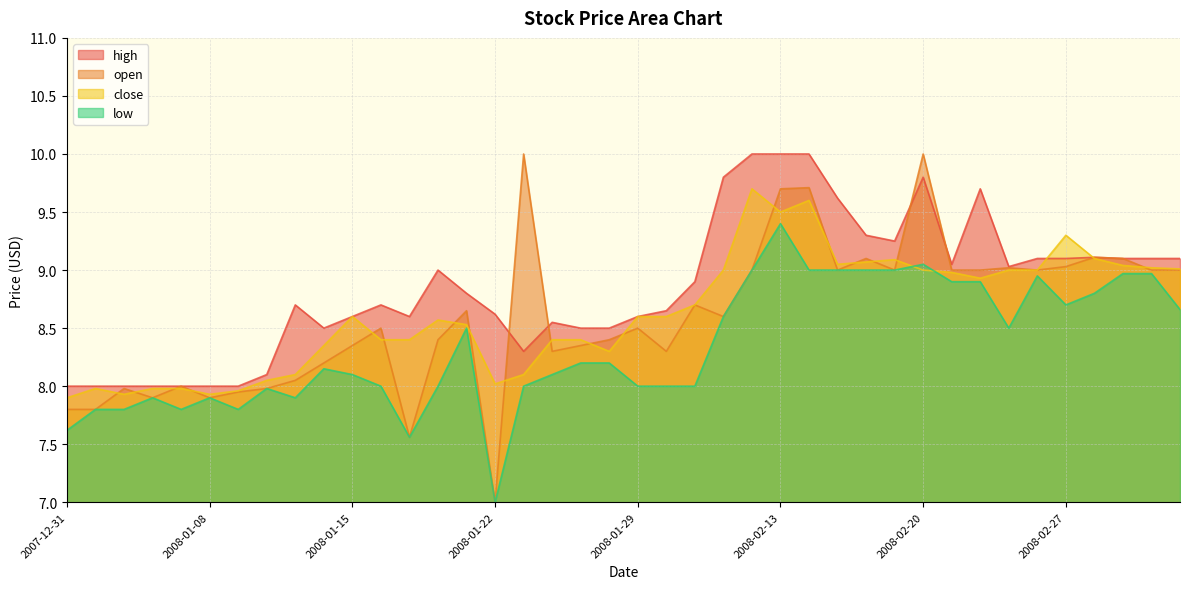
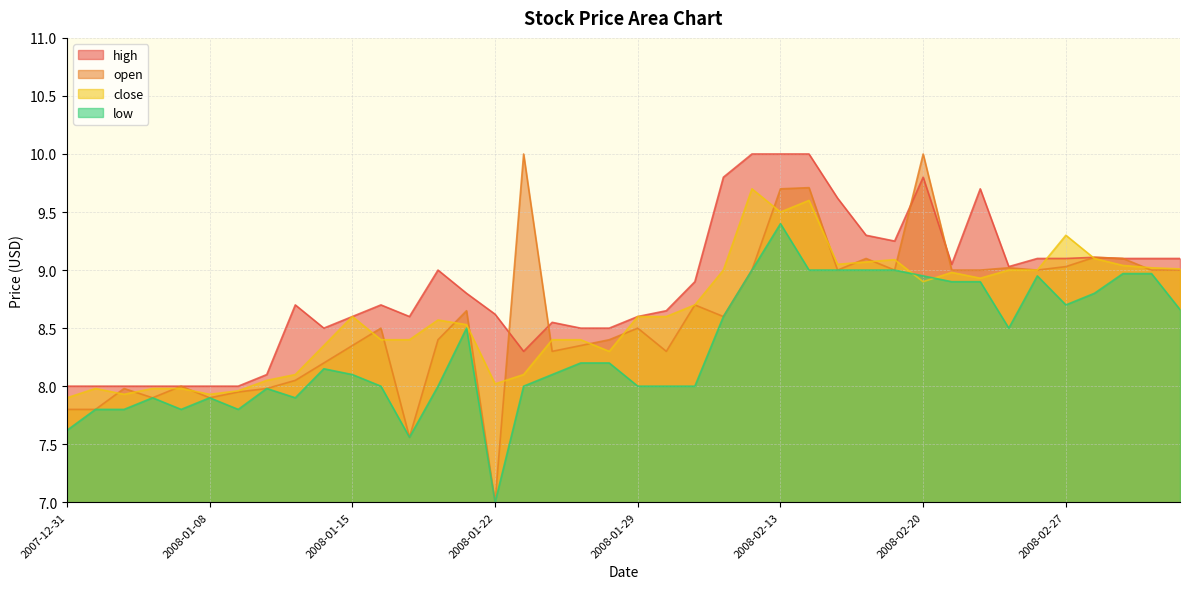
  {
    "close": {
      "2007-12-31": 7.9,
      "2008-01-08": 7.93,
      "2008-01-22": 8.0,
      "2008-02-13": 9.5,
-     "2008-02-20": 9.0,
+     "2008-02-20": 8.9,
      "2008-02-27": 9.3
    },
    "low": {
      "2007-12-31": 7.62,
      "2008-01-15": 8.10,
      "2008-01-29": 8.00,
      "2008-02-13": 9.40,
-     "2008-02-20": 9.05,
+     "2008-02-20": 8.95,
      "2008-02-27": 8.70
    }
  }
